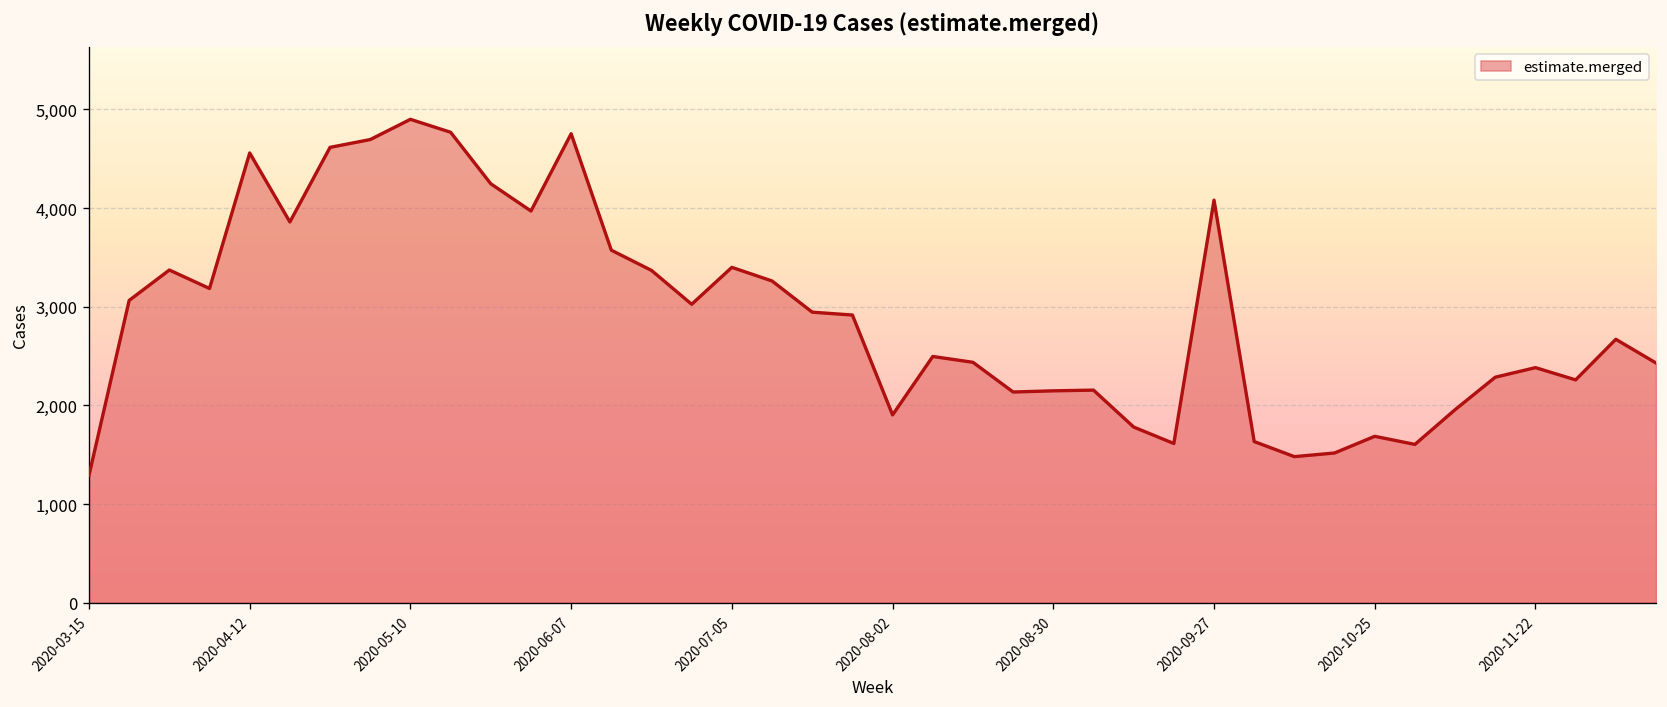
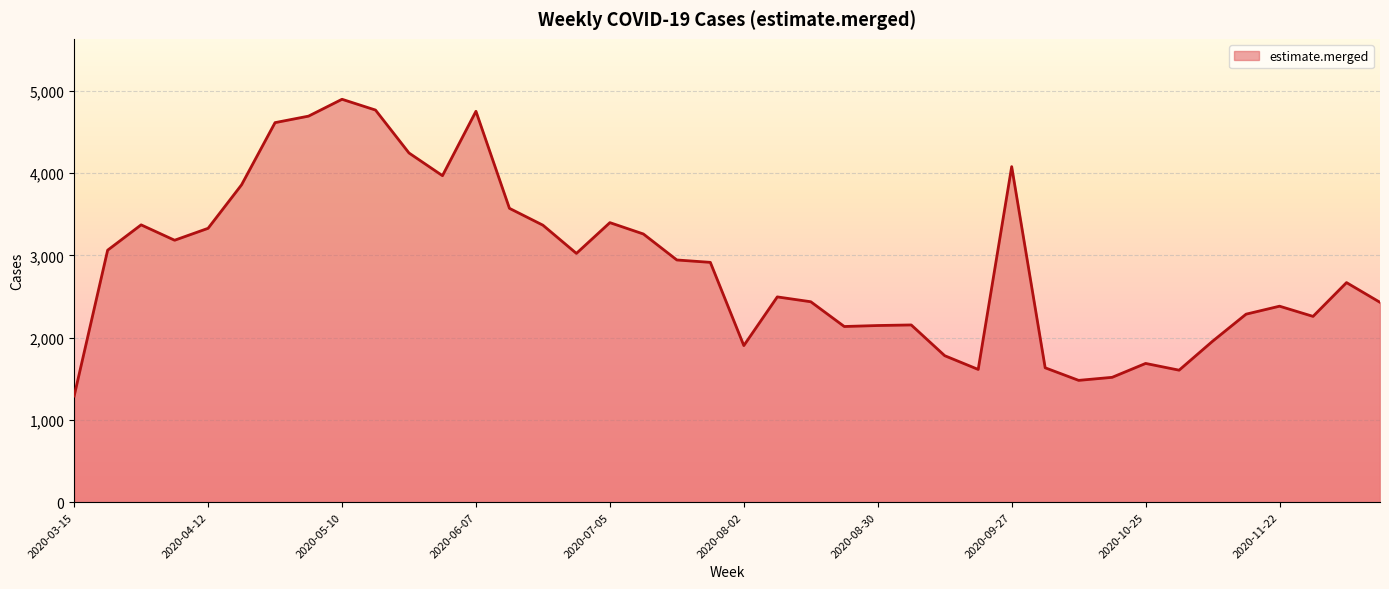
  {
    "2020-03-15": "1,300",
-   "2020-04-12": "4,600",
+   "2020-04-12": "3,300",
    "2020-05-10": "4,900",
    "2020-06-07": "4,800",
    "2020-07-05": "3,400",
    "2020-08-02": "1,900",
    "2020-08-30": "2,100",
    "2020-09-27": "4,100",
    "2020-10-25": "1,700",
    "2020-11-22": "2,400"
  }
